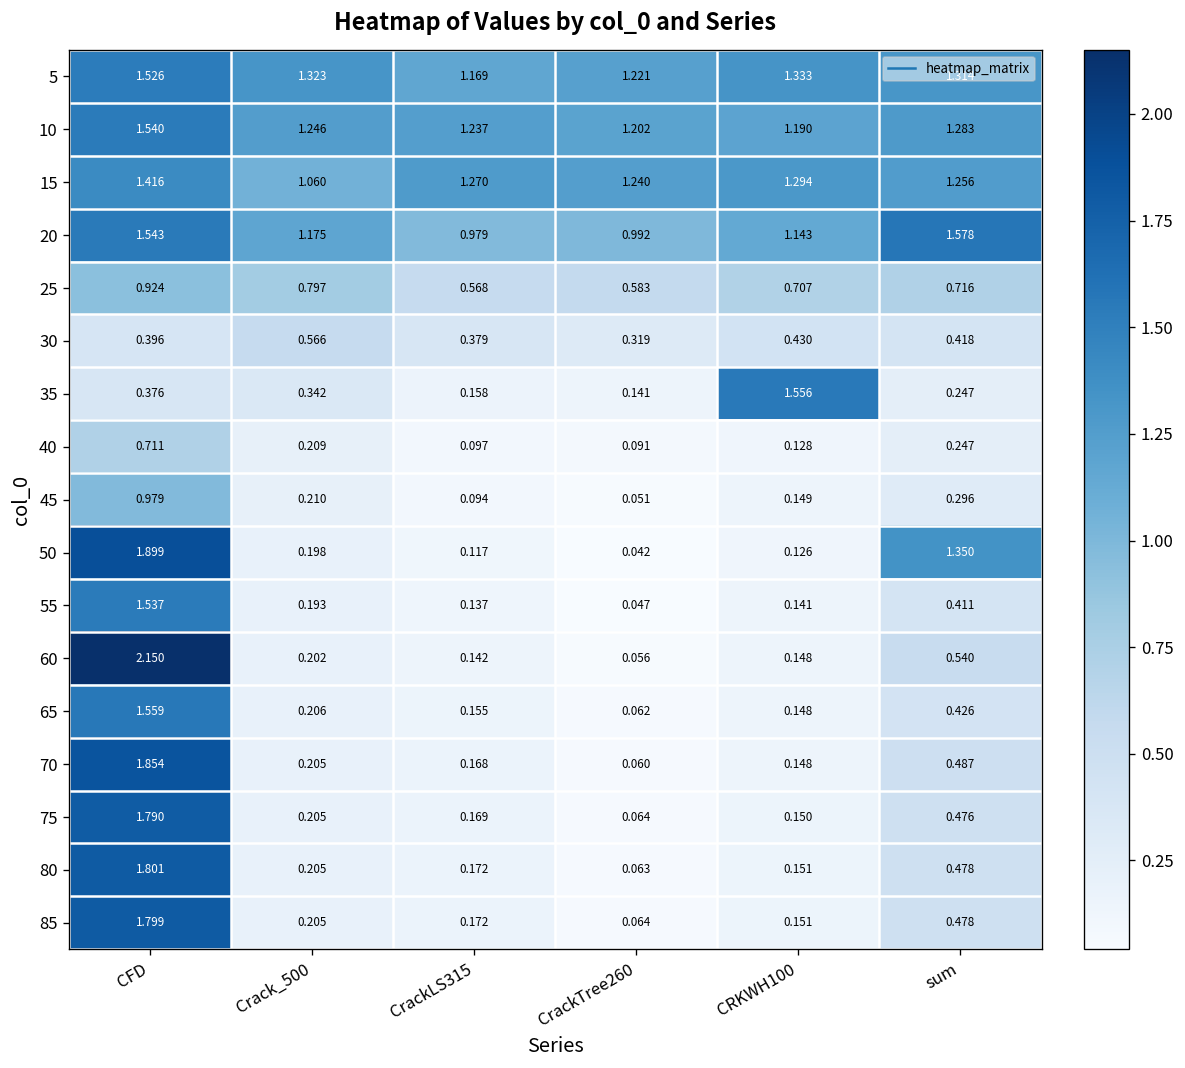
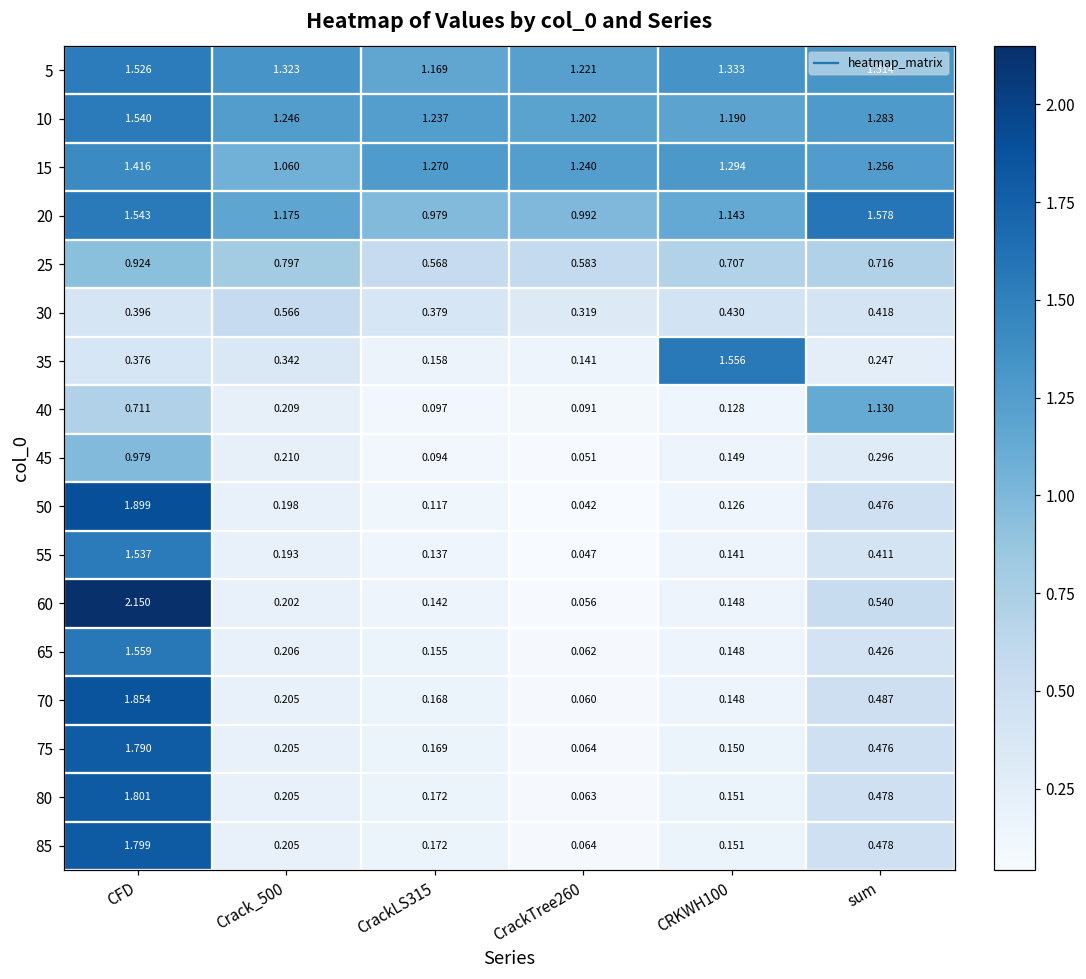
  {
    "5": {
      "CFD": 1.526,
      "Crack_500": 1.323,
      "CrackLS315": 1.169,
      "CrackTree260": 1.221,
      "CRKWH100": 1.333
    },
    "10": {
      "CFD": 1.540,
      "Crack_500": 1.246,
      "CrackLS315": 1.237,
      "CrackTree260": 1.202,
      "CRKWH100": 1.190,
      "sum": 1.283
    },
    "15": {
      "CFD": 1.416,
      "Crack_500": 1.060,
      "CrackLS315": 1.270,
      "CrackTree260": 1.240,
      "CRKWH100": 1.294,
      "sum": 1.256
    },
    "20": {
      "CFD": 1.543,
      "Crack_500": 1.175,
      "CrackLS315": 0.979,
      "CrackTree260": 0.992,
      "CRKWH100": 1.143,
      "sum": 1.578
    },
    "25": {
      "CFD": 0.924,
      "Crack_500": 0.797,
      "CrackLS315": 0.568,
      "CrackTree260": 0.583,
      "CRKWH100": 0.707,
      "sum": 0.716
    },
    "30": {
      "CFD": 0.396,
      "Crack_500": 0.566,
      "CrackLS315": 0.379,
      "CrackTree260": 0.319,
      "CRKWH100": 0.430,
      "sum": 0.418
    },
    "35": {
      "CFD": 0.376,
      "Crack_500": 0.342,
      "CrackLS315": 0.158,
      "CrackTree260": 0.141,
      "CRKWH100": 1.556,
      "sum": 0.247
    },
    "40": {
      "CFD": 0.711,
      "Crack_500": 0.209,
      "CrackLS315": 0.097,
      "CrackTree260": 0.091,
      "CRKWH100": 0.128,
-     "sum": 0.247
+     "sum": 1.130
    },
    "45": {
      "CFD": 0.979,
      "Crack_500": 0.210,
      "CrackLS315": 0.094,
      "CrackTree260": 0.051,
      "CRKWH100": 0.149,
      "sum": 0.296
    },
    "50": {
      "CFD": 1.899,
      "Crack_500": 0.198,
      "CrackLS315": 0.117,
      "CrackTree260": 0.042,
      "CRKWH100": 0.126,
-     "sum": 1.350
+     "sum": 0.476
    },
    "55": {
      "CFD": 1.537,
      "Crack_500": 0.193,
      "CrackLS315": 0.137,
      "CrackTree260": 0.047,
      "CRKWH100": 0.141,
      "sum": 0.411
    },
    "60": {
      "CFD": 2.150,
      "Crack_500": 0.202,
      "CrackLS315": 0.142,
      "CrackTree260": 0.056,
      "CRKWH100": 0.148,
      "sum": 0.540
    },
    "65": {
      "CFD": 1.559,
      "Crack_500": 0.206,
      "CrackLS315": 0.155,
      "CrackTree260": 0.062,
      "CRKWH100": 0.148,
      "sum": 0.426
    },
    "70": {
      "CFD": 1.854,
      "Crack_500": 0.205,
      "CrackLS315": 0.168,
      "CrackTree260": 0.060,
      "CRKWH100": 0.148,
      "sum": 0.487
    },
    "75": {
      "CFD": 1.790,
      "Crack_500": 0.205,
      "CrackLS315": 0.169,
      "CrackTree260": 0.064,
      "CRKWH100": 0.150,
      "sum": 0.476
    },
    "80": {
      "CFD": 1.801,
      "Crack_500": 0.205,
      "CrackLS315": 0.172,
      "CrackTree260": 0.063,
      "CRKWH100": 0.151,
      "sum": 0.478
    },
    "85": {
      "CFD": 1.799,
      "Crack_500": 0.205,
      "CrackLS315": 0.172,
      "CrackTree260": 0.064,
      "CRKWH100": 0.151,
      "sum": 0.478
    }
  }
